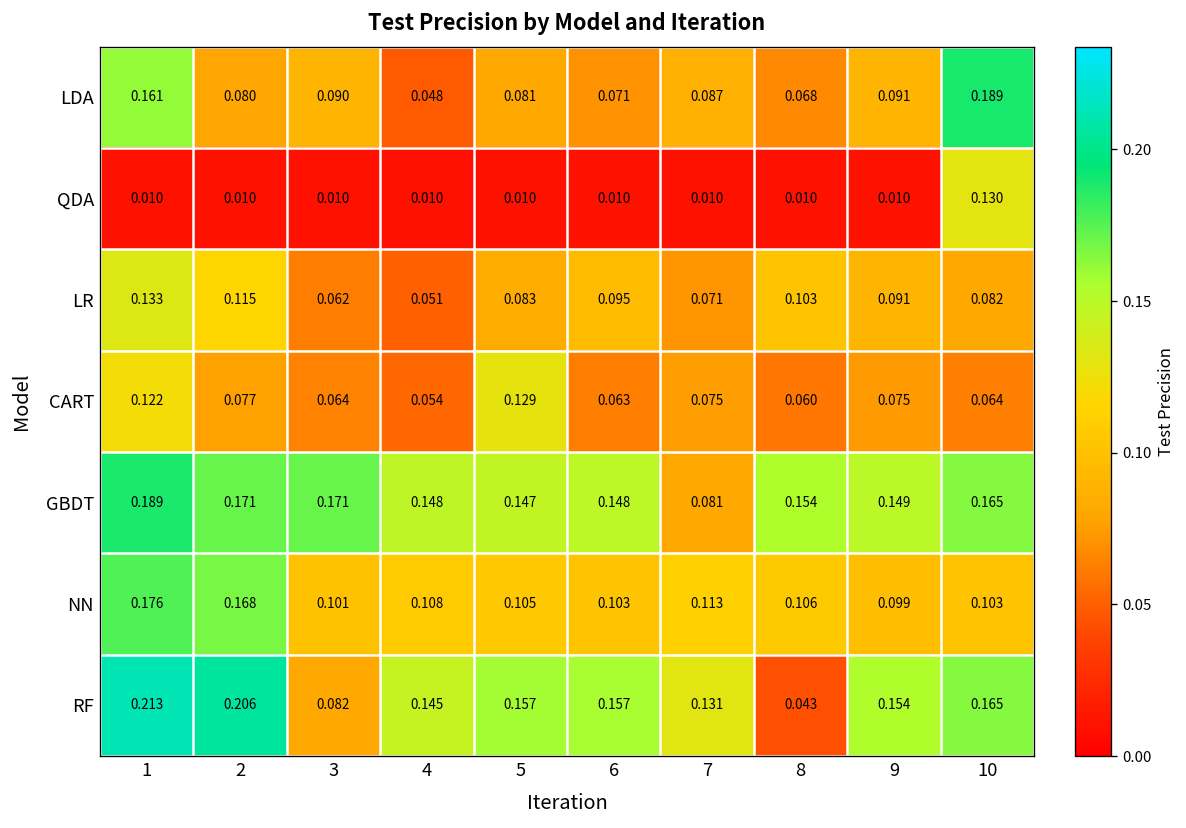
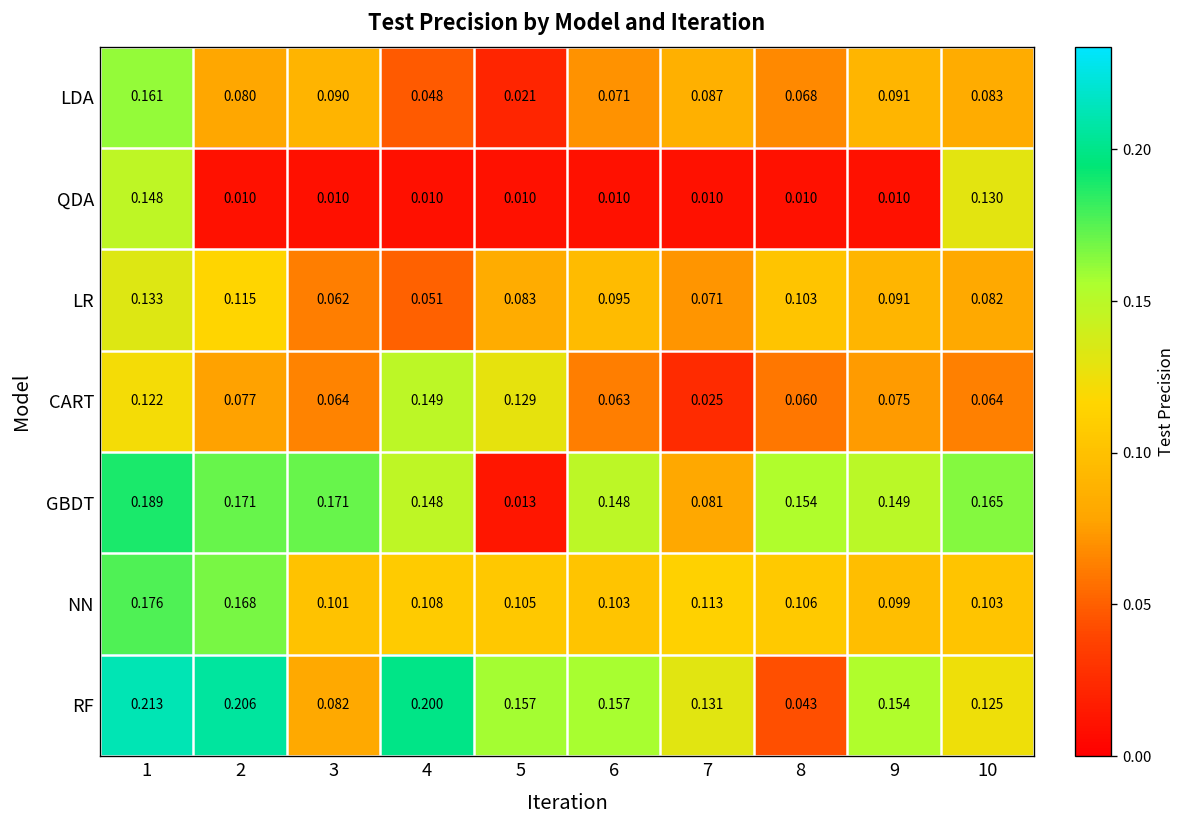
  {
    "LDA": {
      "1": 0.161,
      "2": 0.080,
      "3": 0.090,
      "4": 0.048,
-     "5": 0.081,
+     "5": 0.021,
      "6": 0.071,
      "7": 0.087,
      "8": 0.068,
      "9": 0.091,
-     "10": 0.189
+     "10": 0.083
    },
    "QDA": {
-     "1": 0.010,
+     "1": 0.148,
      "2": 0.010,
      "3": 0.010,
      "4": 0.010,
      "5": 0.010,
      "6": 0.010,
      "7": 0.010,
      "8": 0.010,
      "9": 0.010,
      "10": 0.130
    },
    "LR": {
      "1": 0.133,
      "2": 0.115,
      "3": 0.062,
      "4": 0.051,
      "5": 0.083,
      "6": 0.095,
      "7": 0.071,
      "8": 0.103,
      "9": 0.091,
      "10": 0.082
    },
    "CART": {
      "1": 0.122,
      "2": 0.077,
      "3": 0.064,
-     "4": 0.054,
+     "4": 0.149,
      "5": 0.129,
      "6": 0.063,
-     "7": 0.075,
+     "7": 0.025,
      "8": 0.060,
      "9": 0.075,
      "10": 0.064
    },
    "GBDT": {
      "1": 0.189,
      "2": 0.171,
      "3": 0.171,
      "4": 0.148,
-     "5": 0.147,
+     "5": 0.013,
      "6": 0.148,
      "7": 0.081,
      "8": 0.154,
      "9": 0.149,
      "10": 0.165
    },
    "NN": {
      "1": 0.176,
      "2": 0.168,
      "3": 0.101,
      "4": 0.108,
      "5": 0.105,
      "6": 0.103,
      "7": 0.113,
      "8": 0.106,
      "9": 0.099,
      "10": 0.103
    },
    "RF": {
      "1": 0.213,
      "2": 0.206,
      "3": 0.082,
-     "4": 0.145,
+     "4": 0.200,
      "5": 0.157,
      "6": 0.157,
      "7": 0.131,
      "8": 0.043,
      "9": 0.154,
-     "10": 0.165
+     "10": 0.125
    }
  }
